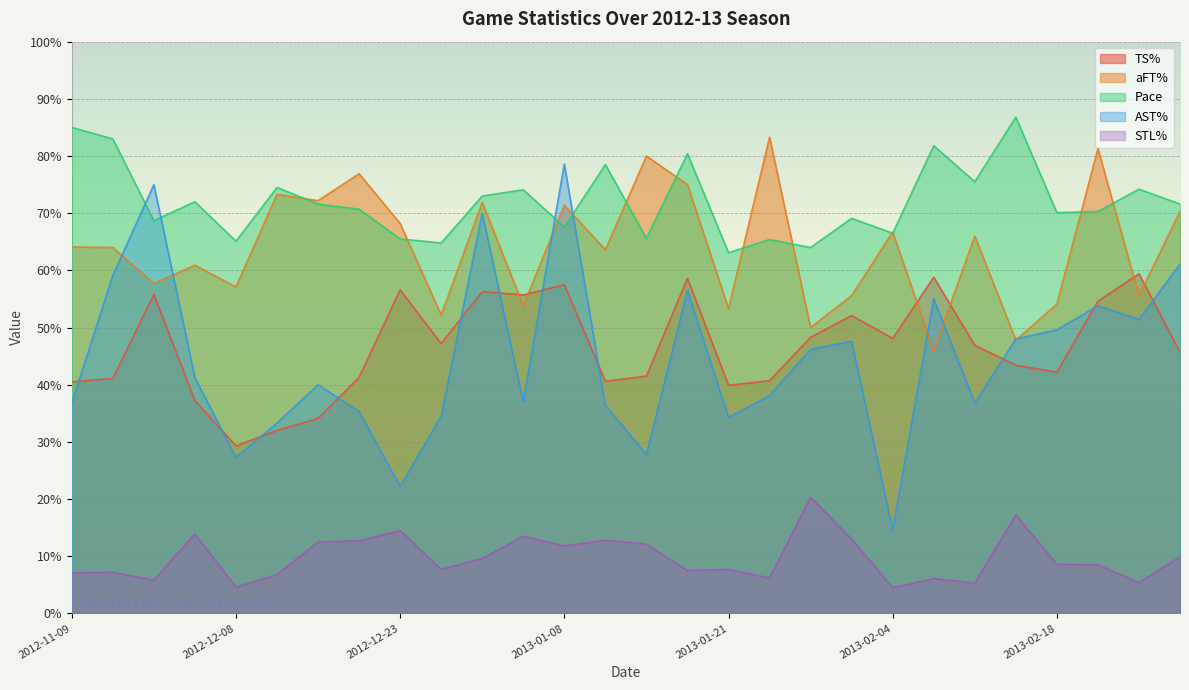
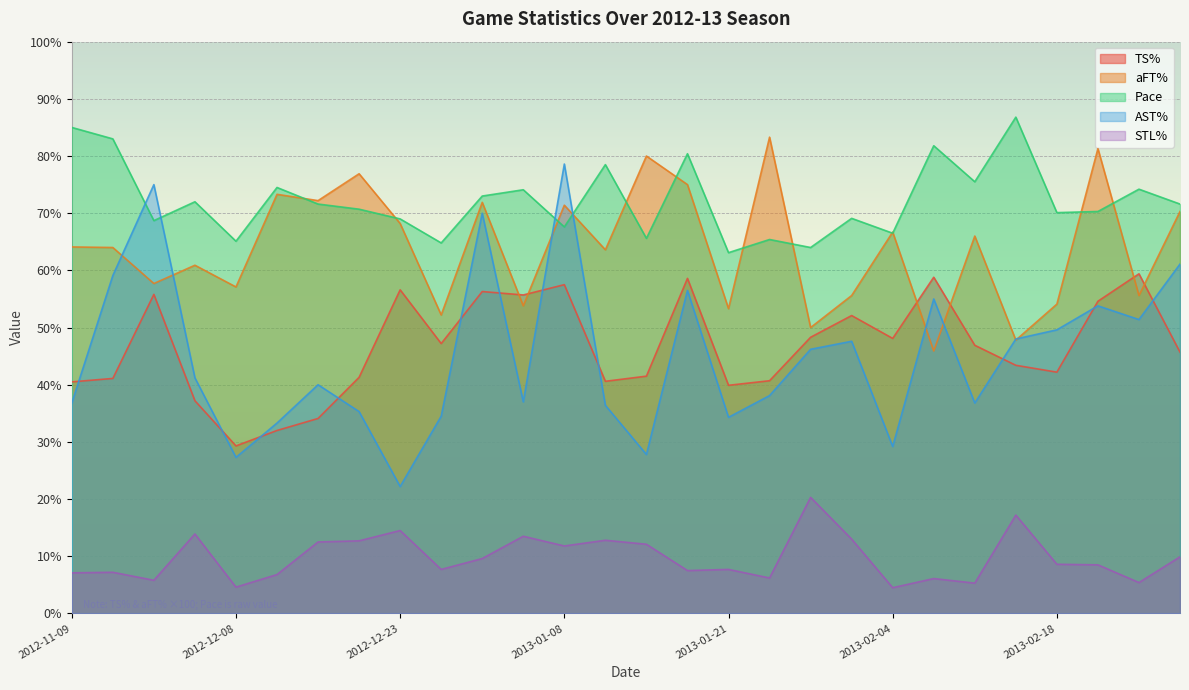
  {
    "Pace": {
      "2012-11-09": "85%",
      "2012-12-08": "65%",
-     "2012-12-23": "66%",
+     "2012-12-23": "69%",
      "2013-01-08": "68%",
      "2013-01-21": "63%",
      "2013-02-18": "70%"
    },
    "AST%": {
      "2012-11-09": "37%",
      "2012-12-08": "27%",
      "2012-12-23": "22%",
      "2013-01-08": "79%",
      "2013-01-21": "34%",
-     "2013-02-04": "15%",
+     "2013-02-04": "29%",
      "2013-02-18": "50%"
    },
    "STL%": {
      "2012-11-09": "7%",
      "2012-12-08": "5%",
      "2012-12-23": "15%",
      "2013-01-08": "12%",
      "2013-01-21": "8%",
      "2013-02-04": "5%",
      "2013-02-18": "9%"
    }
  }
